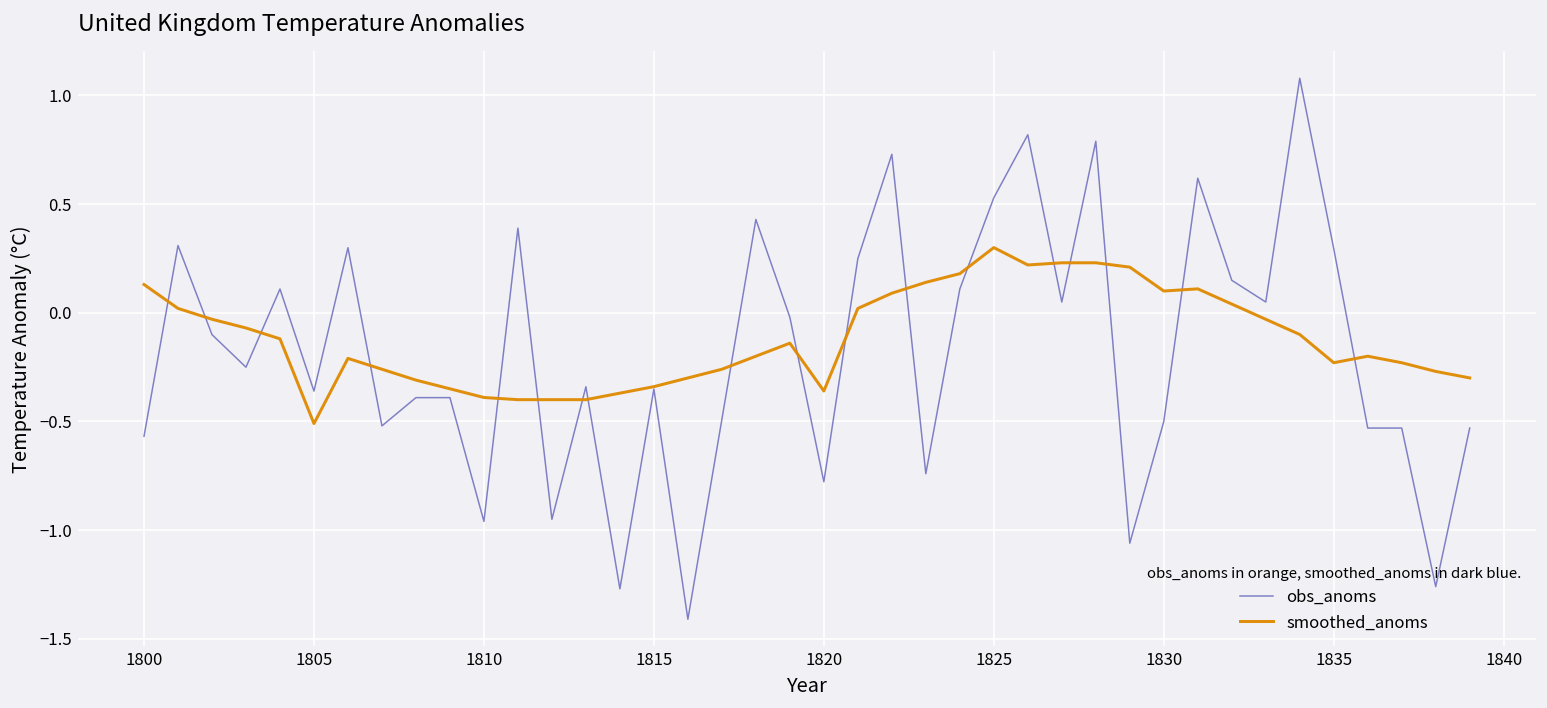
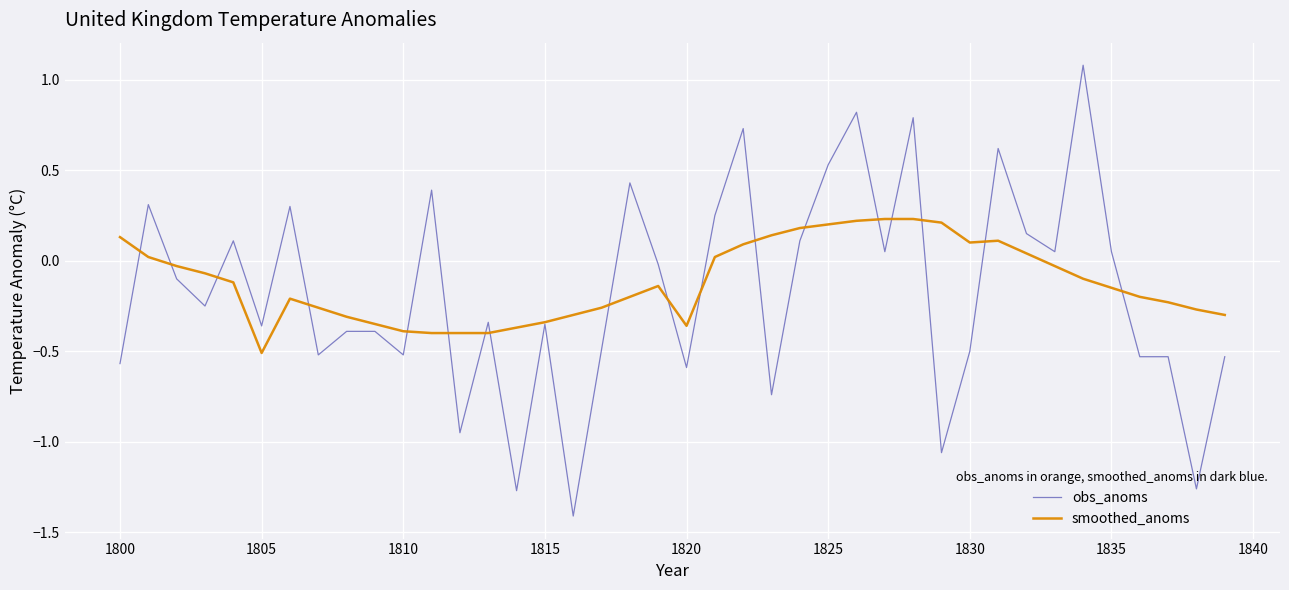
  {
    "obs_anoms": {
      "1800": -0.57,
      "1805": -0.36,
-     "1810": -0.96,
-     "1820": -0.78,
+     "1810": -0.52,
+     "1820": -0.59,
      "1825": 0.53,
      "1830": -0.50,
-     "1835": 0.29
+     "1835": 0.05
    },
    "smoothed_anoms": {
      "1800": 0.13,
      "1805": -0.51,
      "1810": -0.39,
      "1820": -0.36,
-     "1825": 0.3,
+     "1825": 0.2,
      "1830": 0.10,
-     "1835": -0.23
+     "1835": -0.15
    }
  }
